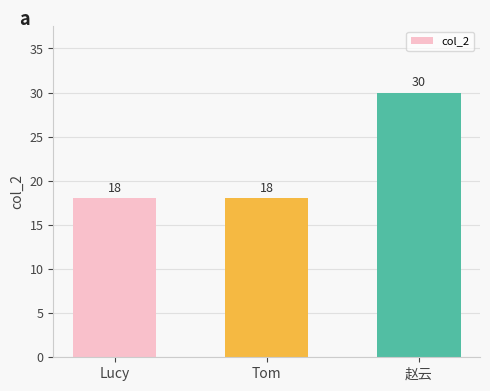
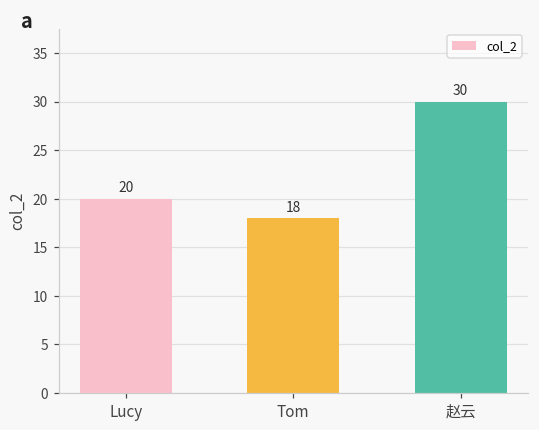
  {
-   "Lucy": 18,
+   "Lucy": 20,
    "Tom": 18,
    "赵云": 30
  }
